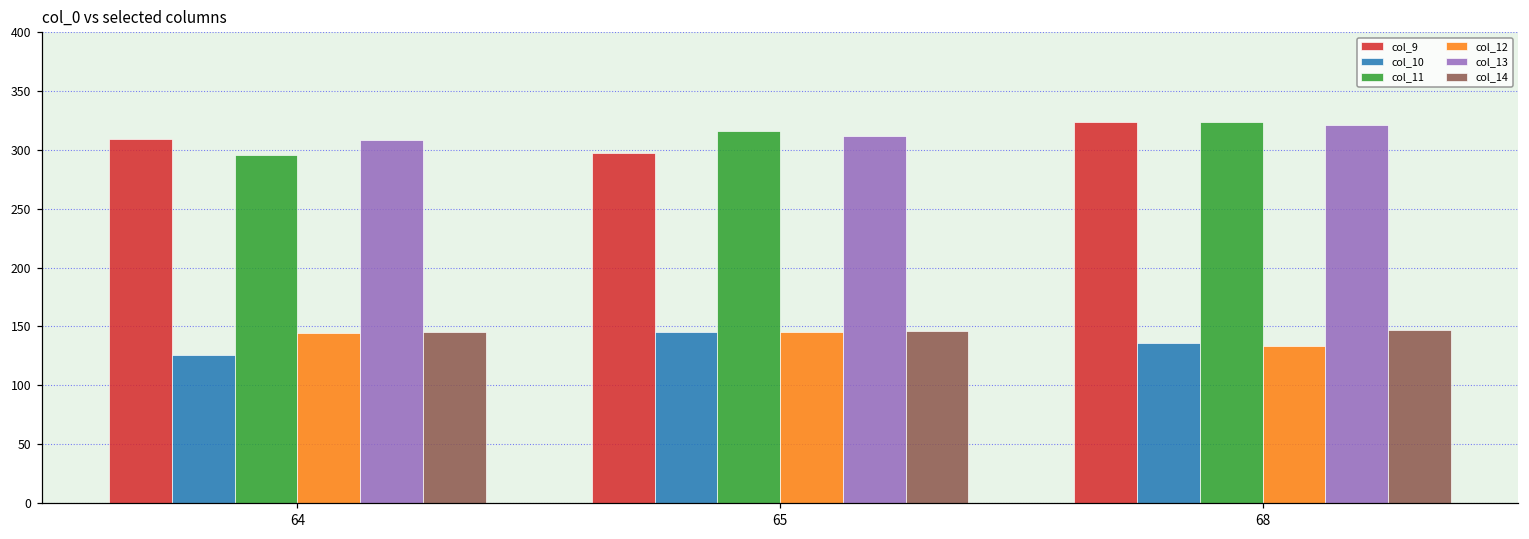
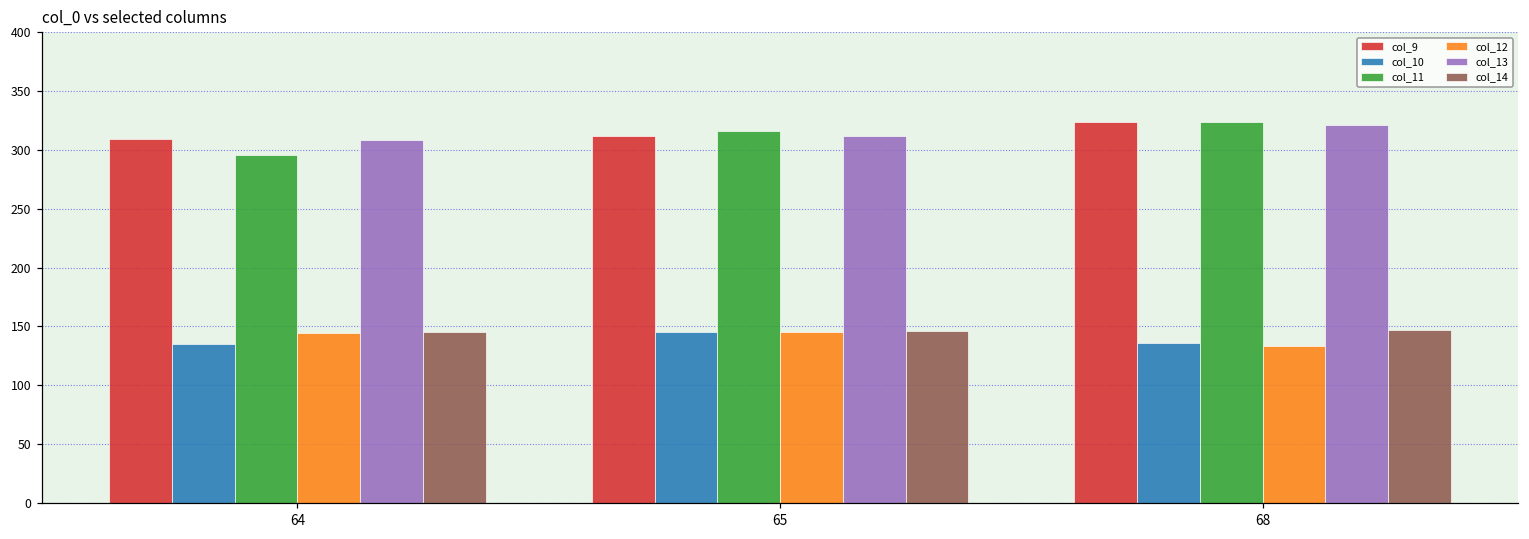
  {
    "col_9": {
      "64": 309,
-     "65": 298,
+     "65": 312,
      "68": 323
    },
    "col_10": {
-     "64": 126,
+     "64": 135,
      "65": 145,
      "68": 136
    },
    "col_11": {
      "64": 296,
      "65": 316,
      "68": 324
    },
    "col_12": {
      "64": 144,
      "65": 145,
      "68": 134
    },
    "col_13": {
      "64": 309,
      "65": 312,
      "68": 321
    },
    "col_14": {
      "64": 146,
      "65": 146,
      "68": 147
    }
  }
